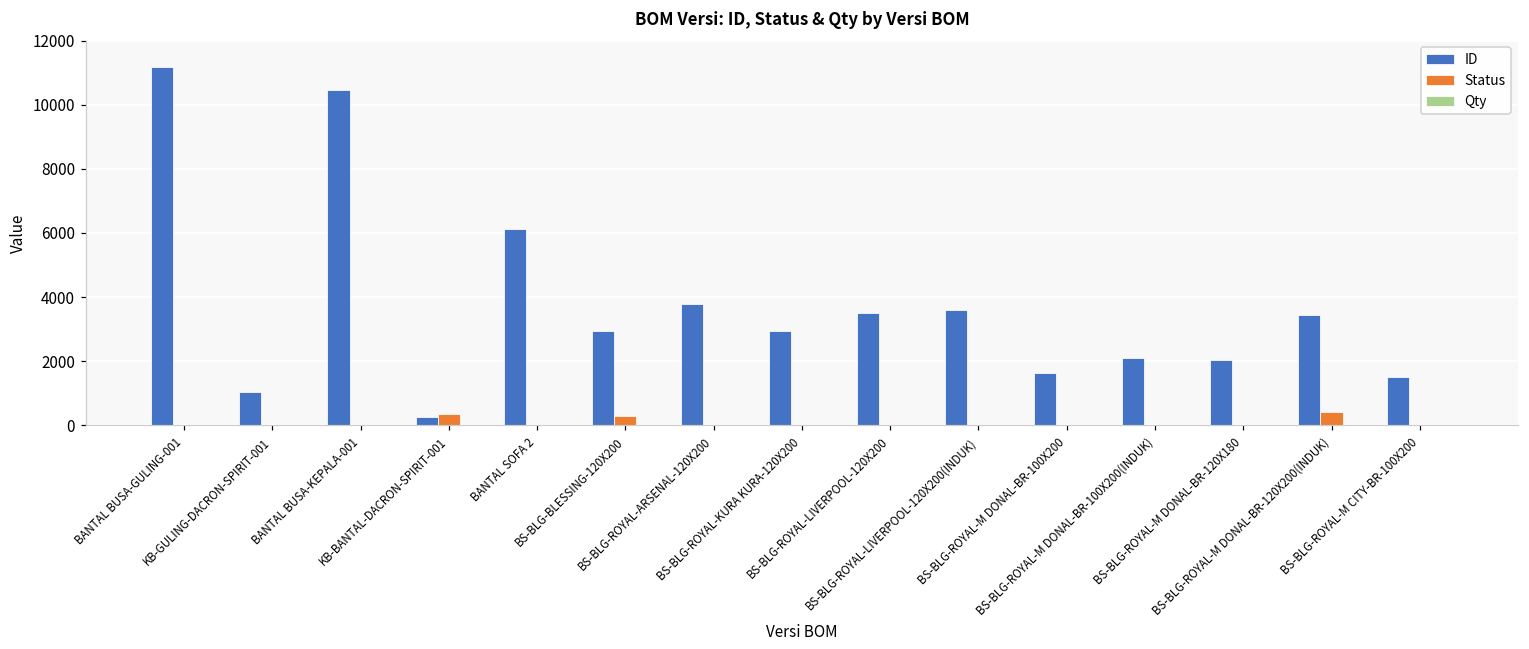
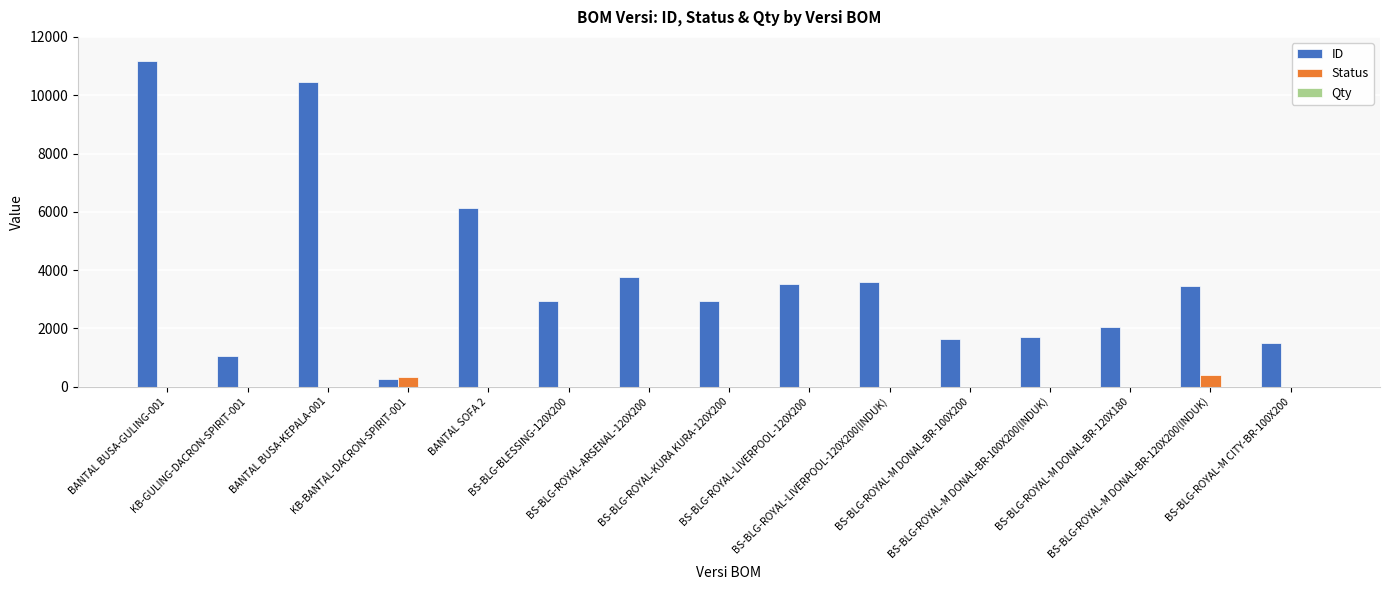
  {
    "ID": {
      "BANTAL BUSA-GULING-001": 11200,
      "KB-GULING-DACRON-SPIRIT-001": 1100,
      "BANTAL BUSA-KEPALA-001": 10500,
      "KB-BANTAL-DACRON-SPIRIT-001": 300,
      "BANTAL SOFA 2": 6100,
      "BS-BLG-BLESSING-120X200": 3000,
      "BS-BLG-ROYAL-ARSENAL-120X200": 3800,
      "BS-BLG-ROYAL-KURA KURA-120X200": 2900,
      "BS-BLG-ROYAL-LIVERPOOL-120X200": 3500,
      "BS-BLG-ROYAL-LIVERPOOL-120X200(INDUK)": 3600,
      "BS-BLG-ROYAL-M DONAL-BR-100X200": 1600,
-     "BS-BLG-ROYAL-M DONAL-BR-100X200(INDUK)": 2100,
+     "BS-BLG-ROYAL-M DONAL-BR-100X200(INDUK)": 1700,
      "BS-BLG-ROYAL-M DONAL-BR-120X180": 2100,
      "BS-BLG-ROYAL-M DONAL-BR-120X200(INDUK)": 3500,
      "BS-BLG-ROYAL-M CITY-BR-100X200": 1500
    },
    "Status": {
      "BANTAL BUSA-GULING-001": 0,
      "KB-GULING-DACRON-SPIRIT-001": 0,
      "BANTAL BUSA-KEPALA-001": 0,
      "KB-BANTAL-DACRON-SPIRIT-001": 300,
-     "BS-BLG-BLESSING-120X200": 300,
+     "BS-BLG-BLESSING-120X200": 0,
      "BS-BLG-ROYAL-ARSENAL-120X200": 0,
      "BS-BLG-ROYAL-KURA KURA-120X200": 0,
      "BS-BLG-ROYAL-LIVERPOOL-120X200": 0,
      "BS-BLG-ROYAL-LIVERPOOL-120X200(INDUK)": 0,
      "BS-BLG-ROYAL-M DONAL-BR-100X200": 0,
      "BS-BLG-ROYAL-M DONAL-BR-100X200(INDUK)": 0,
      "BS-BLG-ROYAL-M DONAL-BR-120X180": 0,
      "BS-BLG-ROYAL-M DONAL-BR-120X200(INDUK)": 400,
      "BS-BLG-ROYAL-M CITY-BR-100X200": 0
    }
  }
